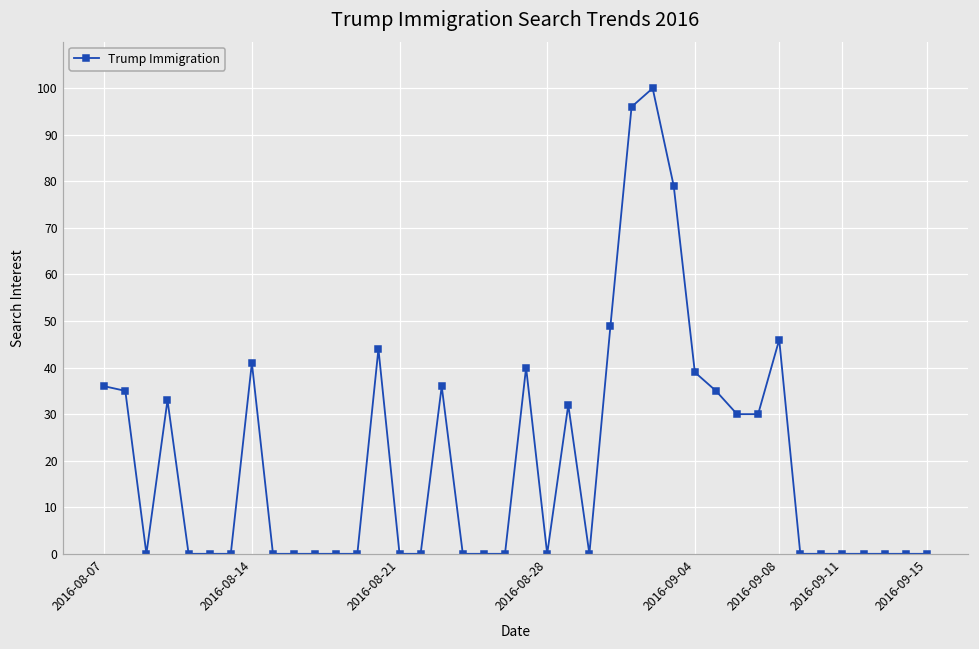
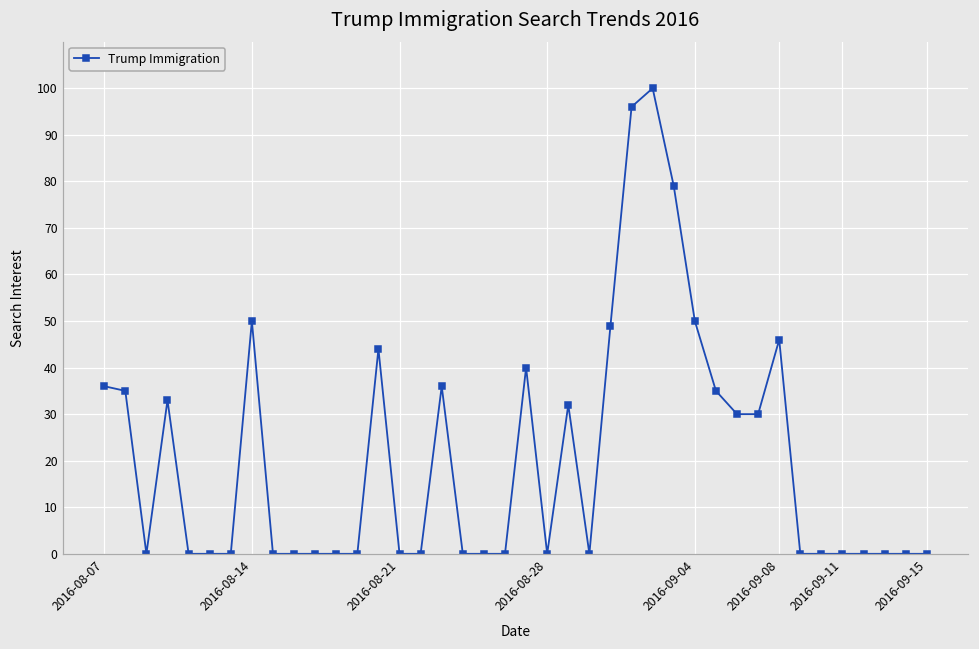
  {
    "2016-08-07": 36,
-   "2016-08-14": 41,
+   "2016-08-14": 50,
    "2016-08-21": 0,
    "2016-08-28": 0,
-   "2016-09-04": 39,
+   "2016-09-04": 50,
    "2016-09-08": 46,
    "2016-09-11": 0,
    "2016-09-15": 0
  }
